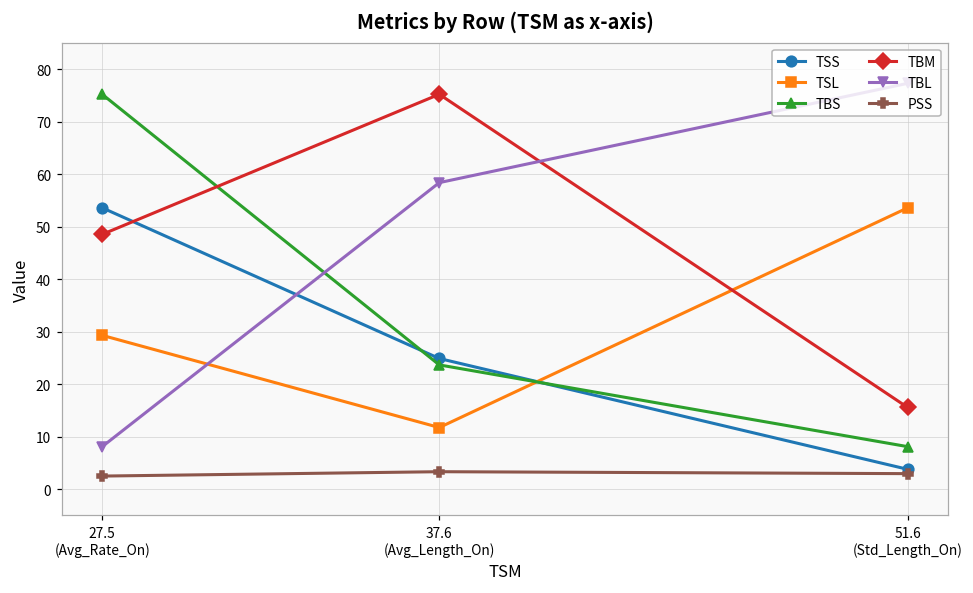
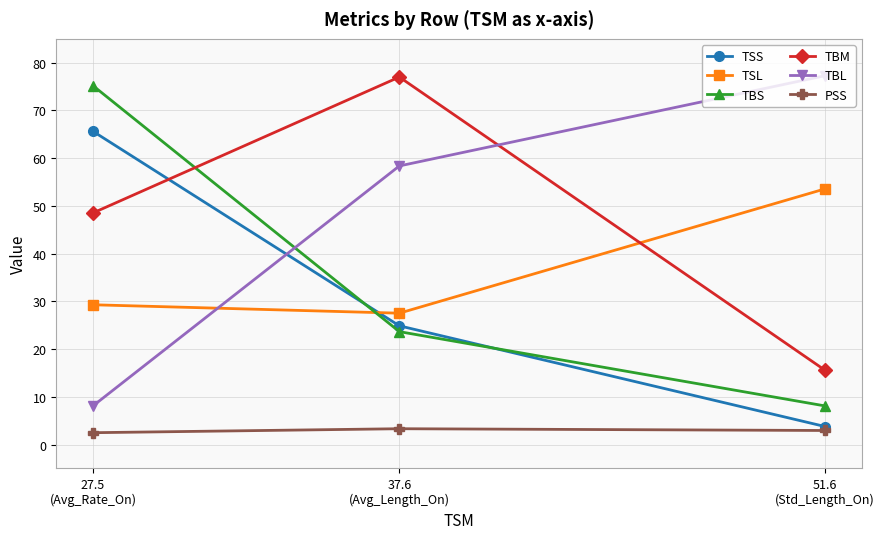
  {
    "TSS": {
-     "27.5 (Avg_Rate_On)": 54,
+     "27.5 (Avg_Rate_On)": 66,
      "37.6 (Avg_Length_On)": 25,
      "51.6 (Std_Length_On)": 4
    },
    "TSL": {
      "27.5 (Avg_Rate_On)": 29,
-     "37.6 (Avg_Length_On)": 12,
+     "37.6 (Avg_Length_On)": 28,
      "51.6 (Std_Length_On)": 54
    },
    "TBS": {
      "27.5 (Avg_Rate_On)": 75,
      "37.6 (Avg_Length_On)": 24,
      "51.6 (Std_Length_On)": 8
    },
    "TBM": {
      "27.5 (Avg_Rate_On)": 49,
-     "37.6 (Avg_Length_On)": 75,
+     "37.6 (Avg_Length_On)": 77,
      "51.6 (Std_Length_On)": 16
    },
    "TBL": {
      "27.5 (Avg_Rate_On)": 8,
      "37.6 (Avg_Length_On)": 58
    },
    "PSS": {
      "27.5 (Avg_Rate_On)": 2,
      "37.6 (Avg_Length_On)": 3,
      "51.6 (Std_Length_On)": 3
    }
  }
